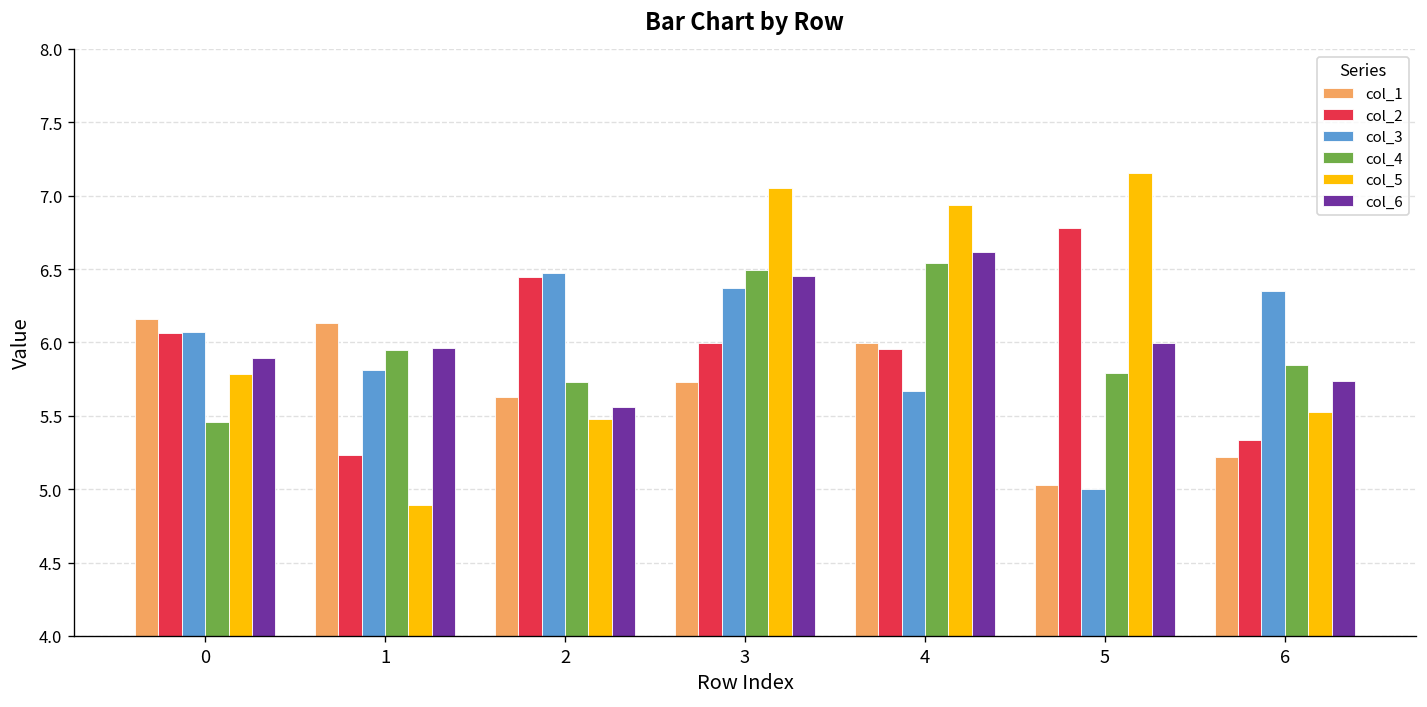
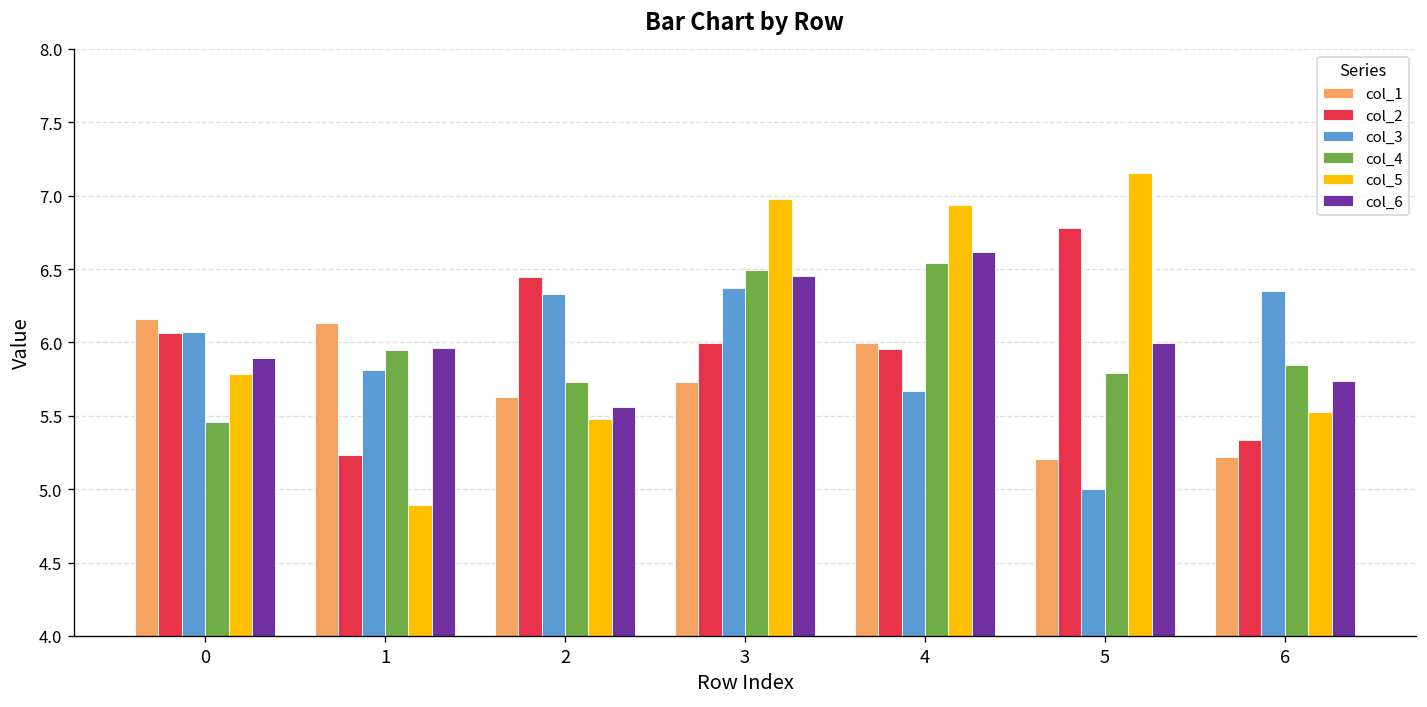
  {
    "col_1": {
      "0": 6.16,
      "1": 6.13,
      "2": 5.63,
      "3": 5.73,
      "4": 6.00,
-     "5": 5.03,
+     "5": 5.21,
      "6": 5.22
    },
    "col_2": {
      "0": 6.06,
      "1": 5.23,
      "2": 6.45,
      "3": 6.00,
      "4": 5.95,
      "5": 6.78,
      "6": 5.33
    },
    "col_3": {
      "0": 6.07,
      "1": 5.81,
-     "2": 6.47,
+     "2": 6.33,
      "3": 6.37,
      "4": 5.67,
      "5": 5.00,
      "6": 6.35
    },
    "col_4": {
      "0": 5.46,
      "1": 5.95,
      "2": 5.73,
      "3": 6.50,
      "4": 6.54,
      "5": 5.79,
      "6": 5.85
    },
    "col_5": {
      "0": 5.79,
      "1": 4.89,
      "2": 5.48,
-     "3": 7.05,
+     "3": 6.98,
      "4": 6.94,
      "5": 7.16,
      "6": 5.53
    },
    "col_6": {
      "0": 5.89,
      "1": 5.96,
      "2": 5.56,
      "3": 6.46,
      "4": 6.62,
      "5": 6.00,
      "6": 5.73
    }
  }
